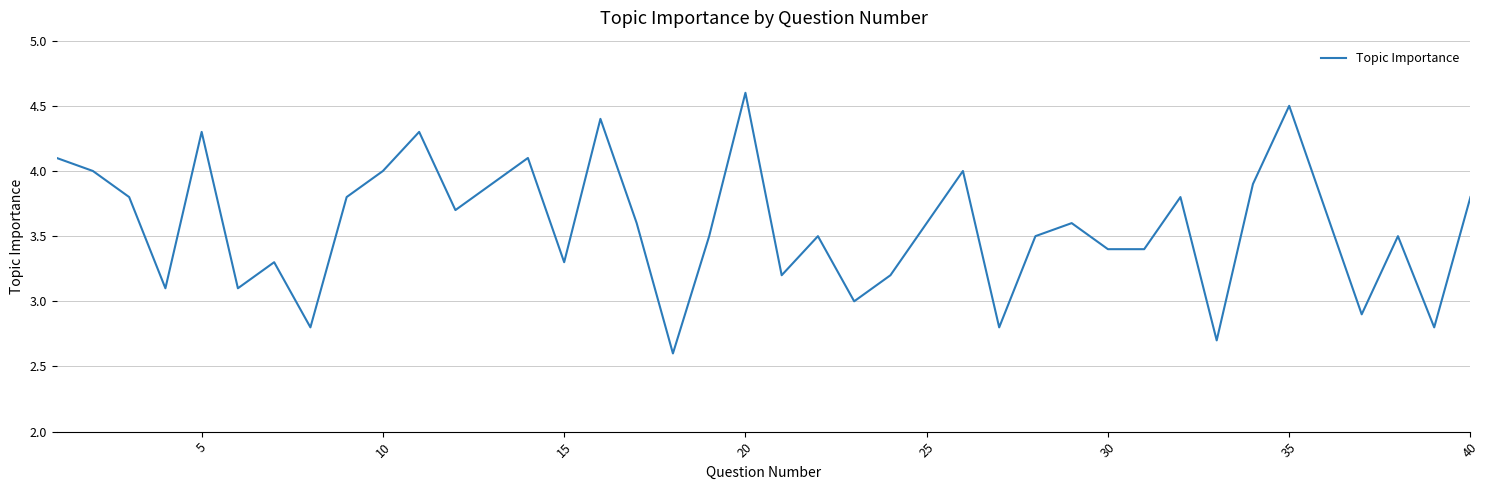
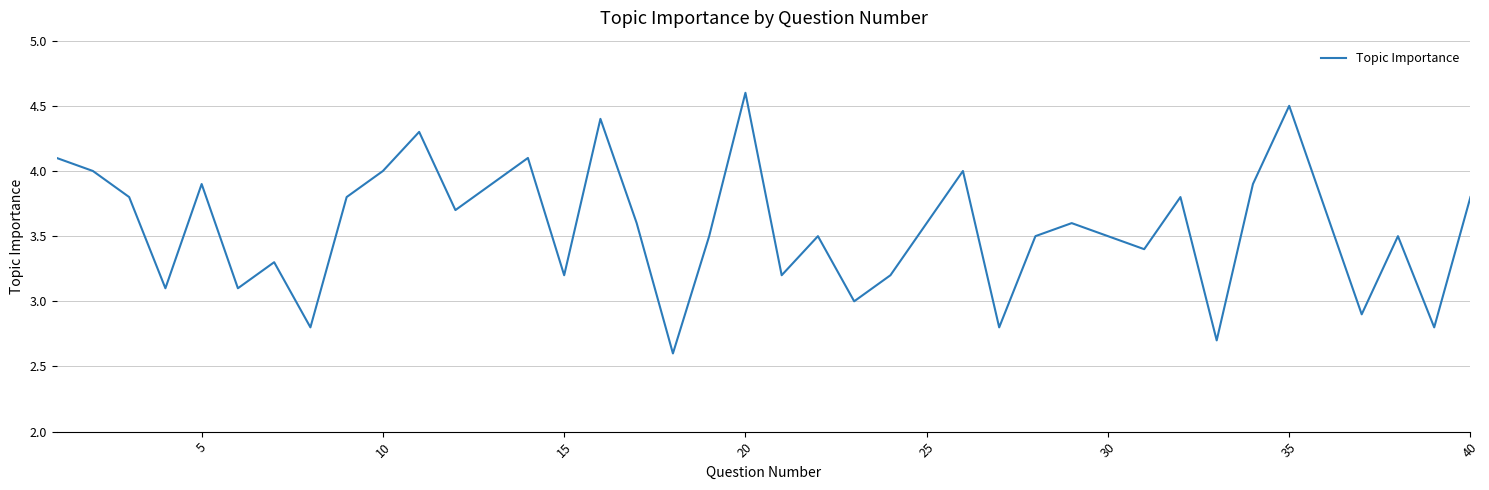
  {
-   "5": 4.3,
+   "5": 3.9,
    "10": 4.0,
-   "15": 3.3,
+   "15": 3.2,
    "20": 4.6,
    "25": 3.6,
-   "30": 3.4,
+   "30": 3.5,
    "35": 4.5,
    "40": 3.8
  }
